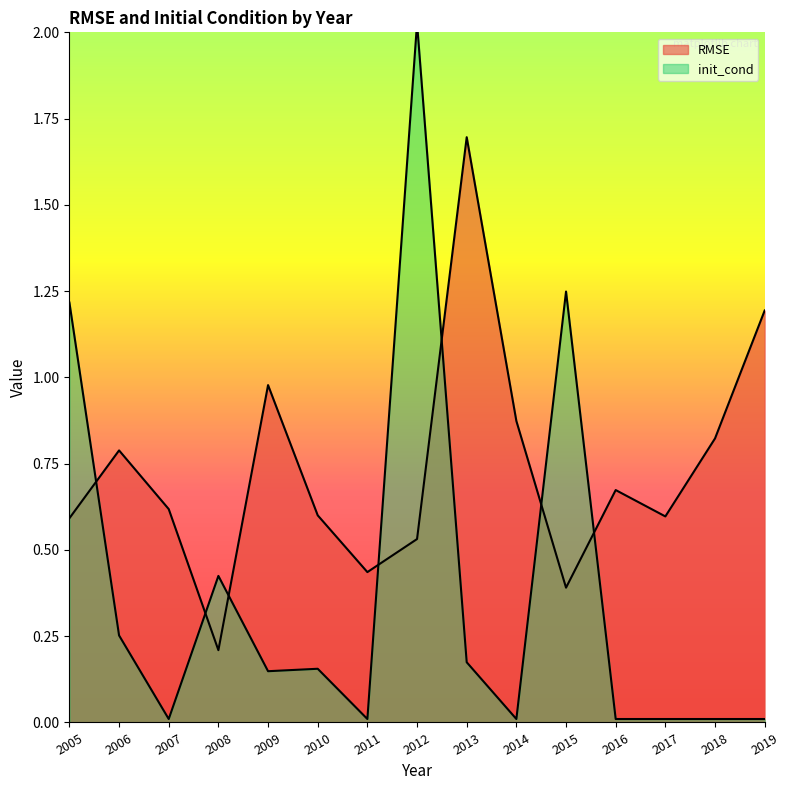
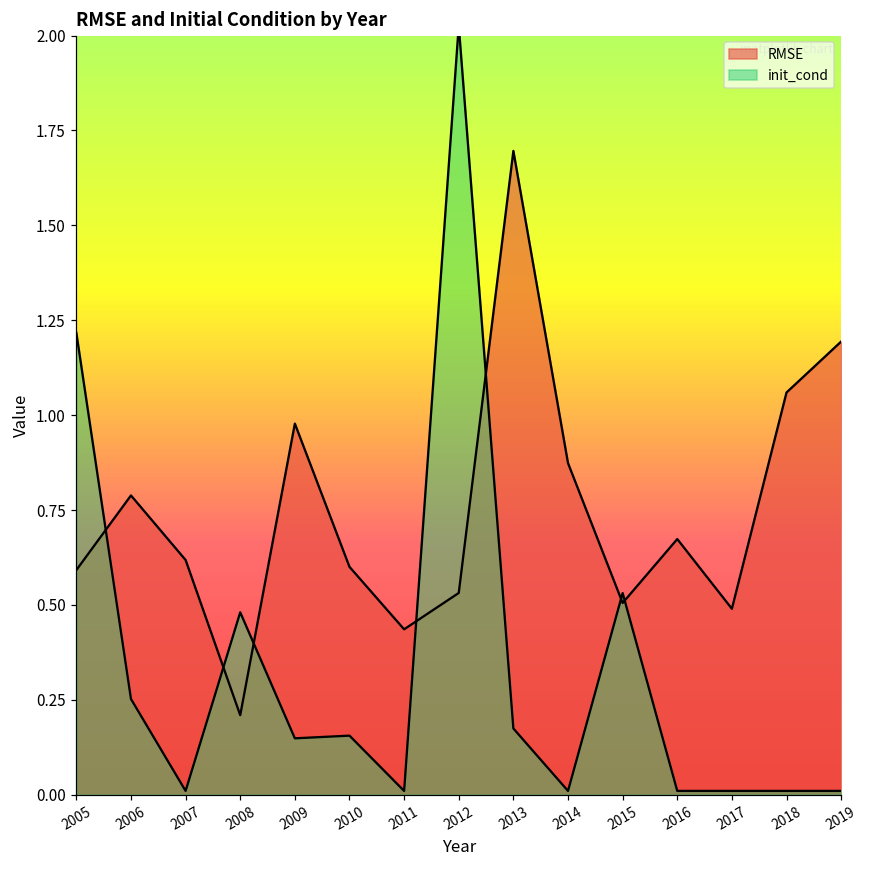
  {
    "RMSE": {
      "2005": 0.59,
      "2006": 0.79,
      "2007": 0.62,
      "2008": 0.21,
      "2009": 0.98,
      "2010": 0.60,
      "2011": 0.44,
      "2012": 0.53,
      "2013": 1.70,
      "2014": 0.87,
-     "2015": 0.39,
+     "2015": 0.51,
      "2016": 0.67,
-     "2017": 0.60,
-     "2018": 0.82,
+     "2017": 0.49,
+     "2018": 1.06,
      "2019": 1.19
    },
    "init_cond": {
      "2005": 1.22,
      "2006": 0.25,
      "2007": 0.01,
-     "2008": 0.42,
+     "2008": 0.48,
      "2009": 0.15,
      "2010": 0.16,
      "2011": 0.01,
      "2013": 0.17,
      "2014": 0.01,
-     "2015": 1.25,
+     "2015": 0.53,
      "2016": 0.01,
      "2017": 0.01,
      "2018": 0.01,
      "2019": 0.01
    }
  }
